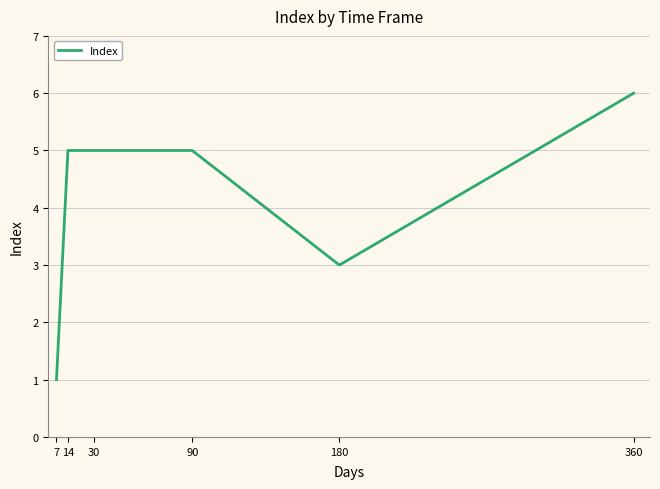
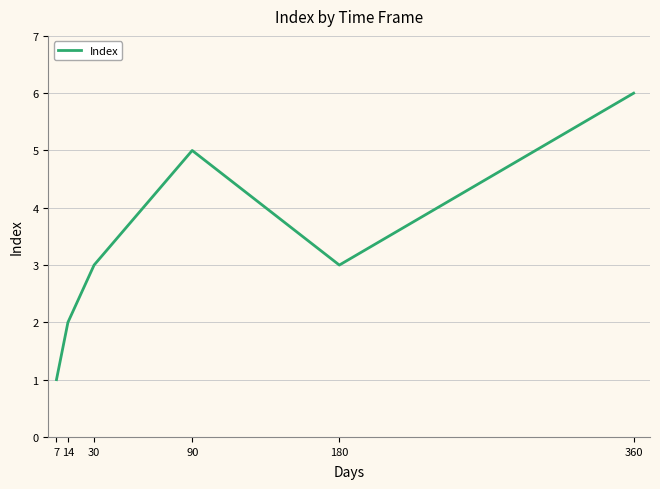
  {
    "7": 1,
-   "14": 5,
-   "30": 5,
+   "14": 2,
+   "30": 3,
    "90": 5,
    "180": 3,
    "360": 6
  }
